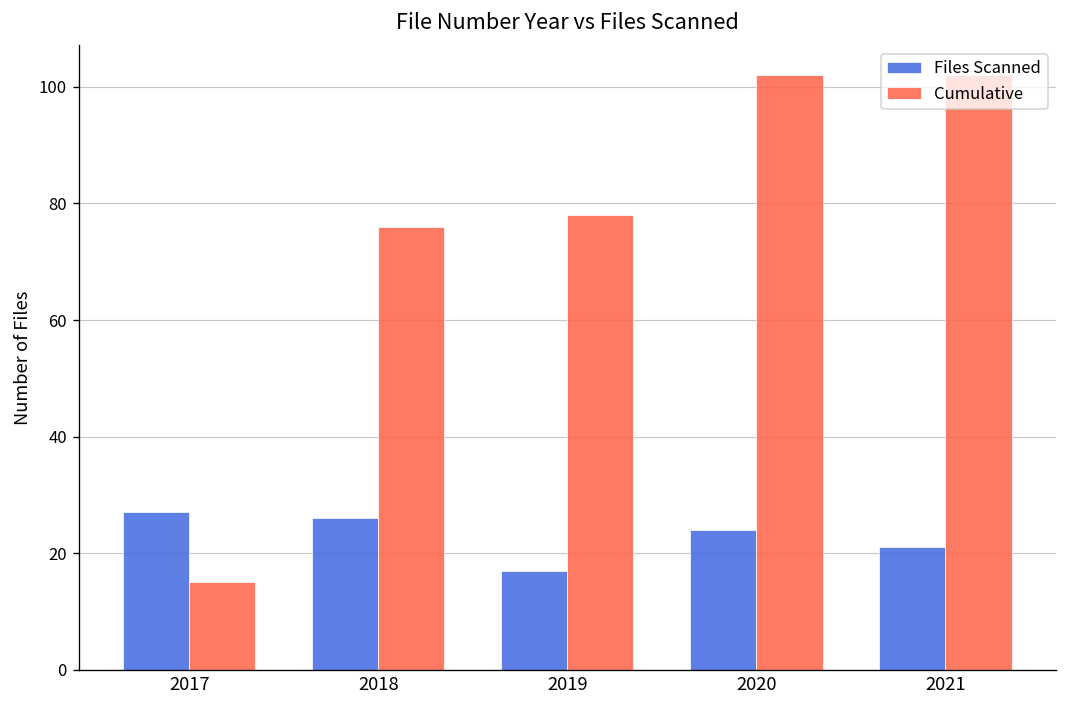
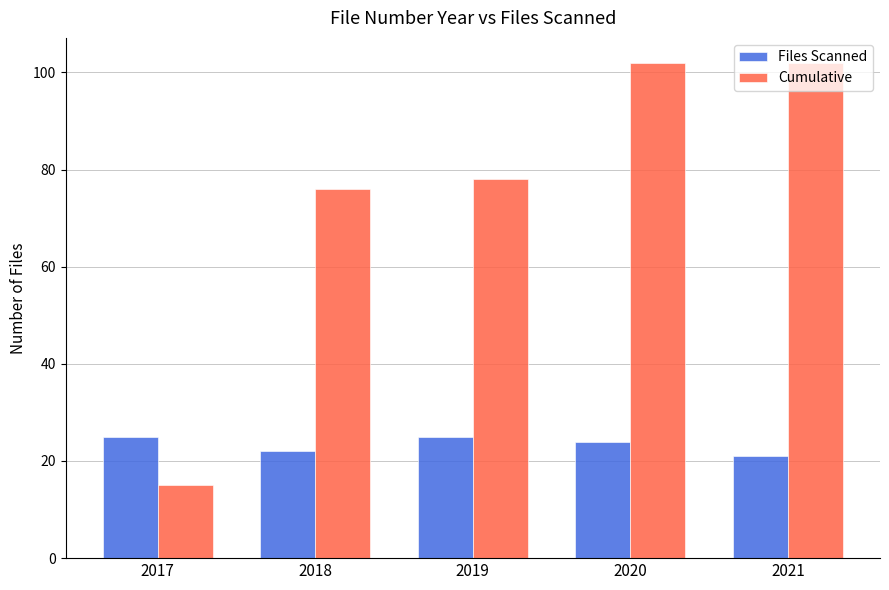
  {
    "Files Scanned": {
-     "2017": 27,
-     "2018": 26,
-     "2019": 17,
+     "2017": 25,
+     "2018": 22,
+     "2019": 25,
      "2020": 24,
      "2021": 21
    },
    "Cumulative": {
      "2017": 15,
      "2018": 76,
      "2019": 78,
      "2020": 102
    }
  }
